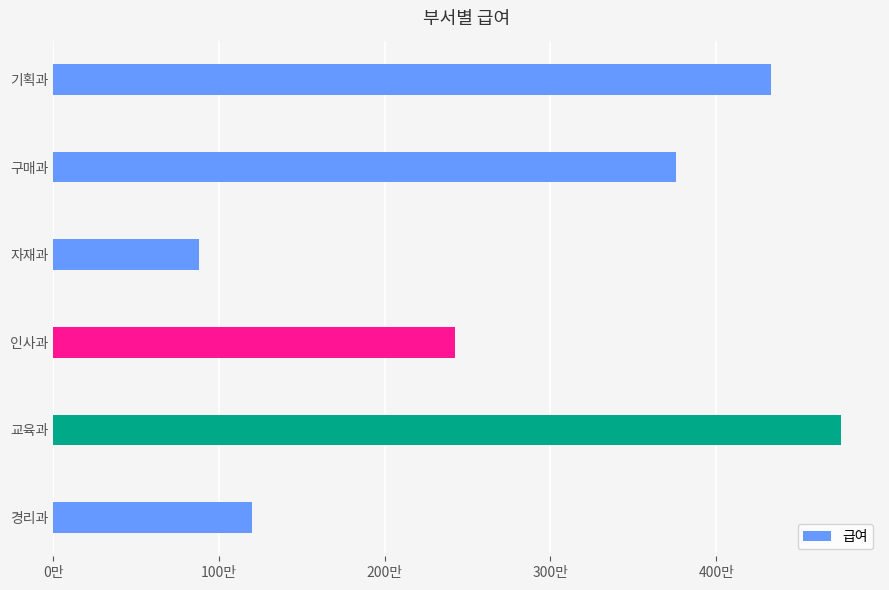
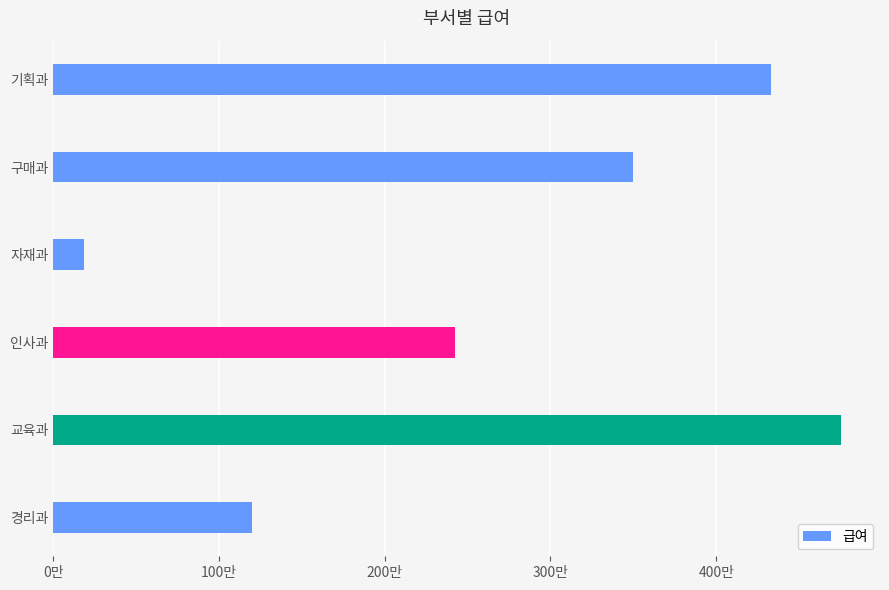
  {
    "기획과": "433만",
-   "구매과": "375만",
-   "자재과": "88만",
+   "구매과": "350만",
+   "자재과": "19만",
    "인사과": "242만",
    "교육과": "475만",
    "경리과": "120만"
  }
